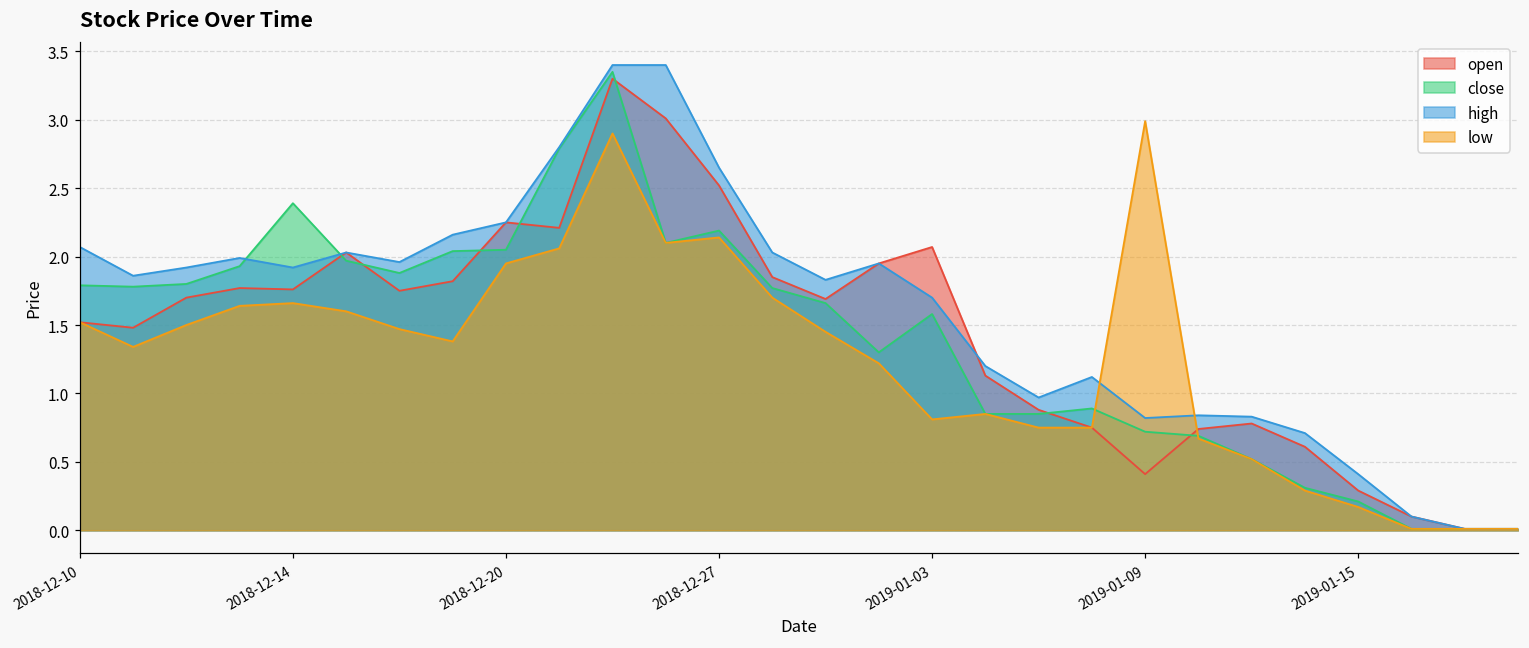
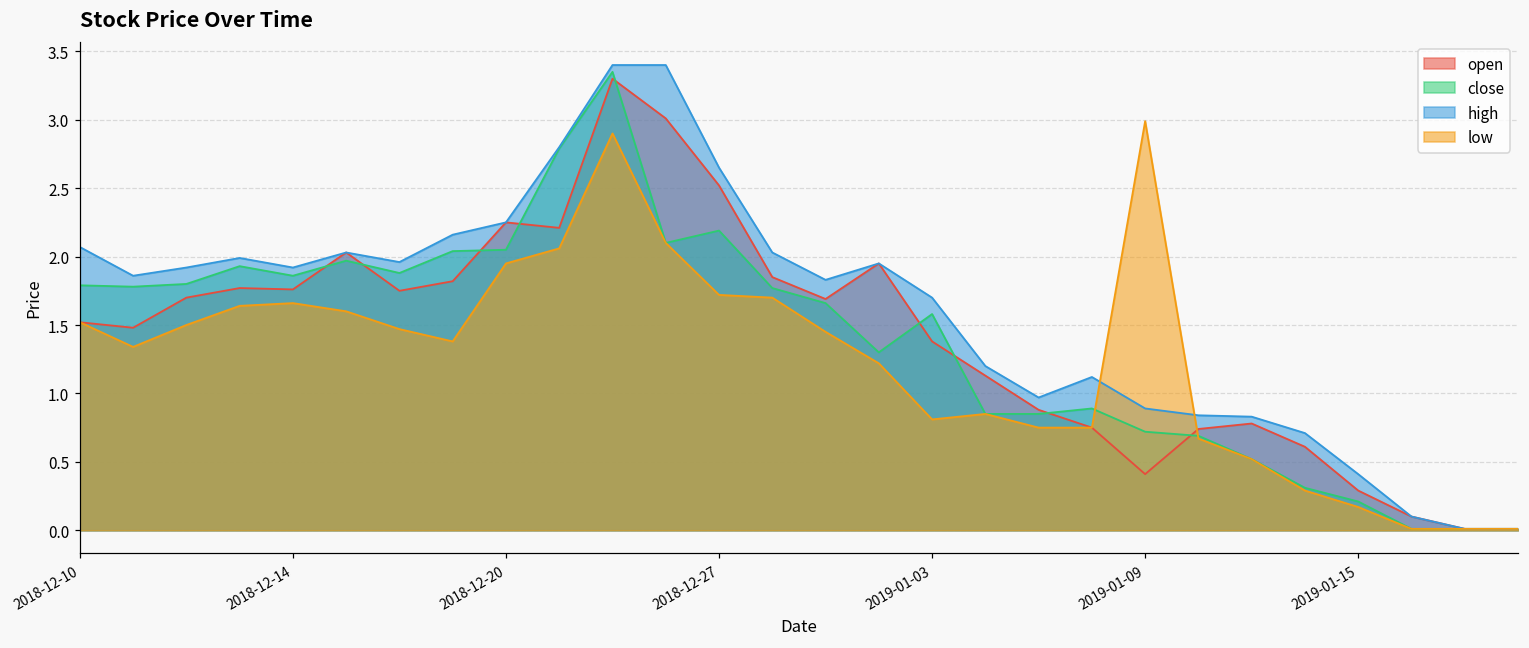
  {
    "open": {
      "2018-12-14": 1.76,
      "2018-12-27": 2.52,
-     "2019-01-03": 2.07,
+     "2019-01-03": 1.38,
      "2019-01-09": 0.41,
      "2019-01-15": 0.29
    },
    "close": {
      "2018-12-10": 1.79,
-     "2018-12-14": 2.39,
+     "2018-12-14": 1.86,
      "2018-12-20": 2.05,
      "2018-12-27": 2.19,
      "2019-01-03": 1.58,
      "2019-01-09": 0.72,
      "2019-01-15": 0.21
    },
    "high": {
      "2018-12-10": 2.07,
      "2018-12-14": 1.92,
      "2018-12-27": 2.65,
      "2019-01-03": 1.70,
-     "2019-01-09": 0.82,
+     "2019-01-09": 0.89,
      "2019-01-15": 0.41
    },
    "low": {
      "2018-12-14": 1.66,
      "2018-12-20": 1.95,
-     "2018-12-27": 2.14,
+     "2018-12-27": 1.72,
      "2019-01-03": 0.81,
      "2019-01-09": 2.99,
      "2019-01-15": 0.17
    }
  }
